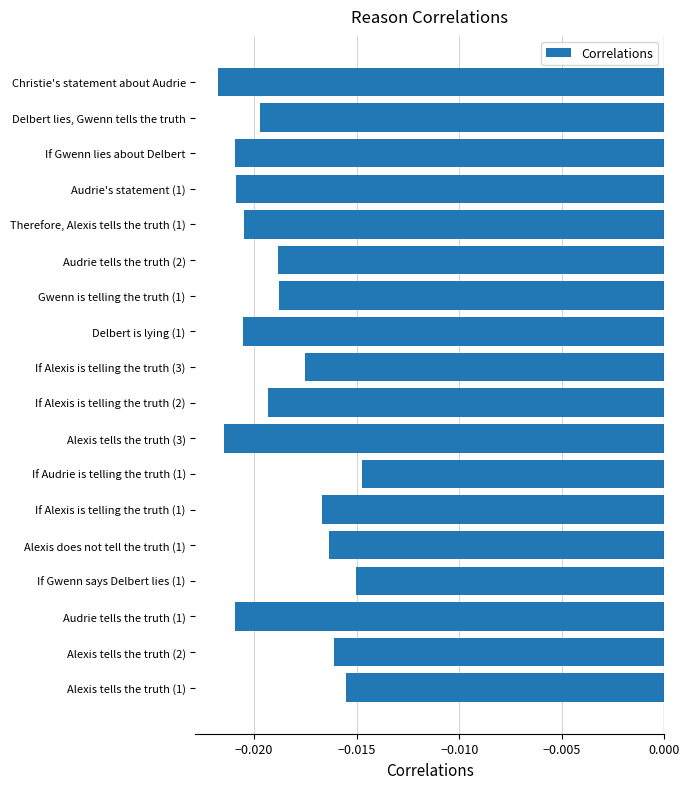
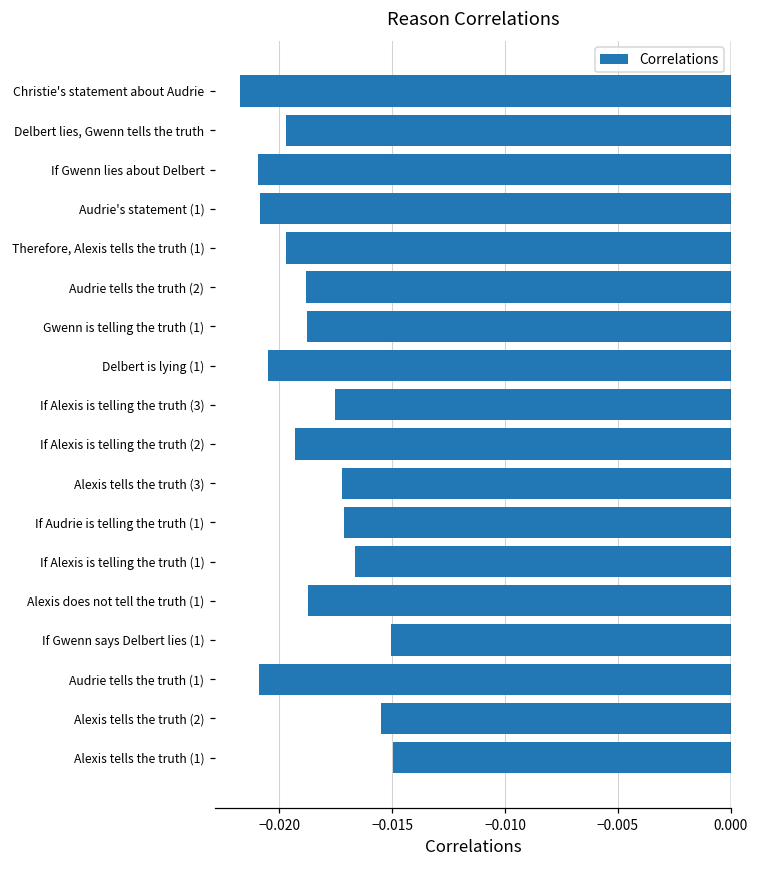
  {
    "Christie's statement about Audrie": -0.0218,
    "Delbert lies, Gwenn tells the truth": -0.0197,
    "If Gwenn lies about Delbert": -0.0210,
    "Audrie's statement (1)": -0.0209,
-   "Therefore, Alexis tells the truth (1)": -0.0205,
+   "Therefore, Alexis tells the truth (1)": -0.0197,
    "Audrie tells the truth (2)": -0.0188,
    "Gwenn is telling the truth (1)": -0.0188,
    "Delbert is lying (1)": -0.0205,
    "If Alexis is telling the truth (3)": -0.0175,
    "If Alexis is telling the truth (2)": -0.0193,
-   "Alexis tells the truth (3)": -0.0214,
-   "If Audrie is telling the truth (1)": -0.0148,
+   "Alexis tells the truth (3)": -0.0172,
+   "If Audrie is telling the truth (1)": -0.0171,
    "If Alexis is telling the truth (1)": -0.0167,
-   "Alexis does not tell the truth (1)": -0.0163,
+   "Alexis does not tell the truth (1)": -0.0187,
    "If Gwenn says Delbert lies (1)": -0.0150,
    "Audrie tells the truth (1)": -0.0209,
-   "Alexis tells the truth (2)": -0.0161,
-   "Alexis tells the truth (1)": -0.0155
+   "Alexis tells the truth (2)": -0.0155,
+   "Alexis tells the truth (1)": -0.0150
  }
